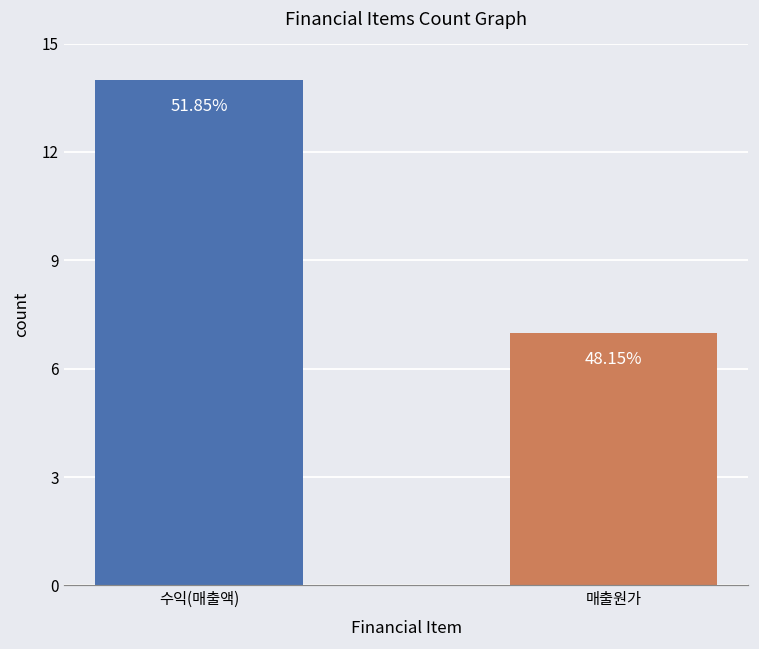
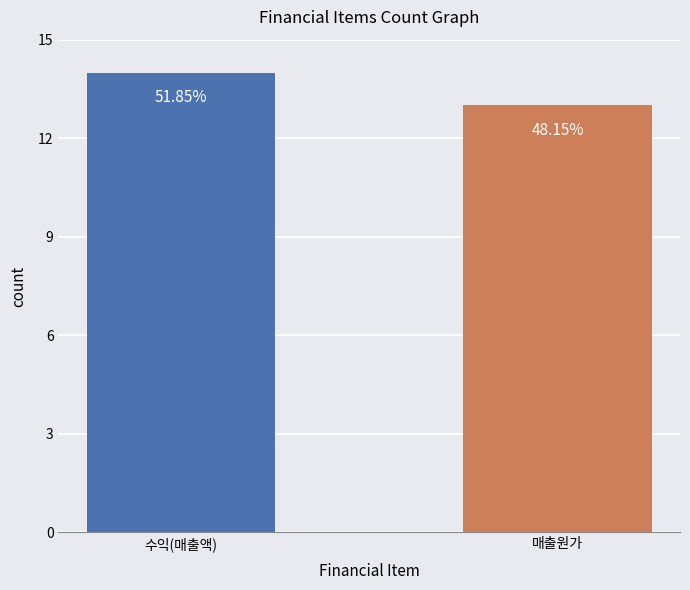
  {
-   "매출원가": 7
+   "매출원가": 13
  }
